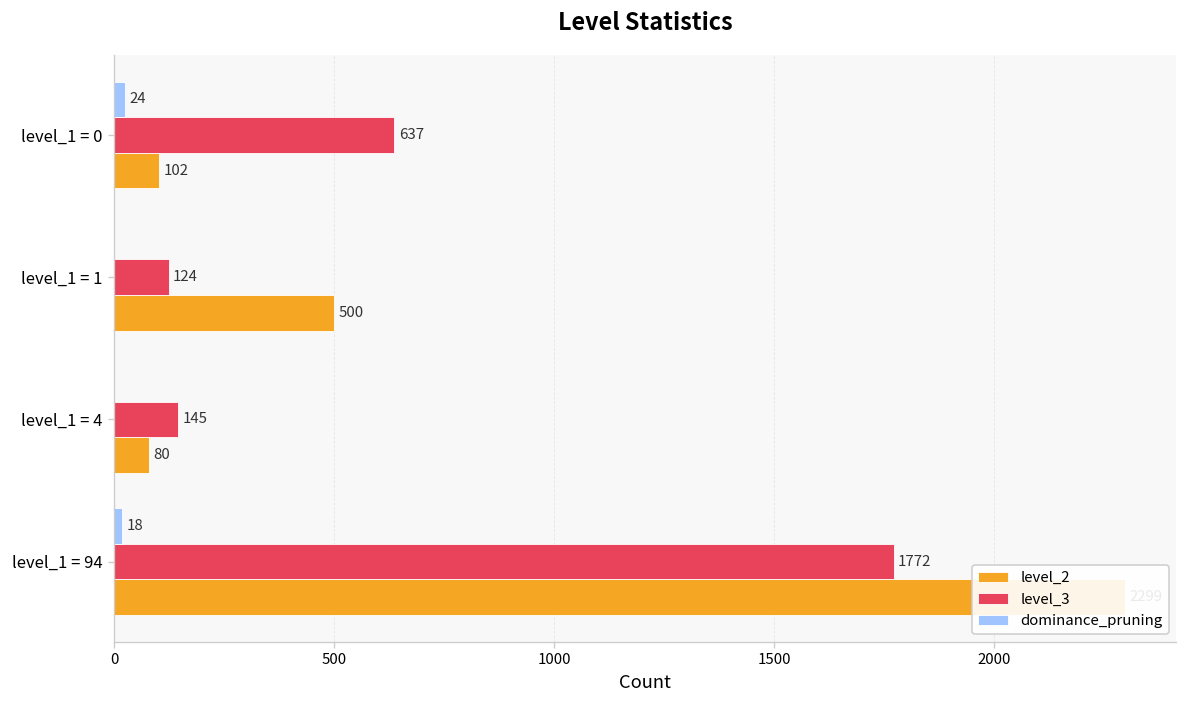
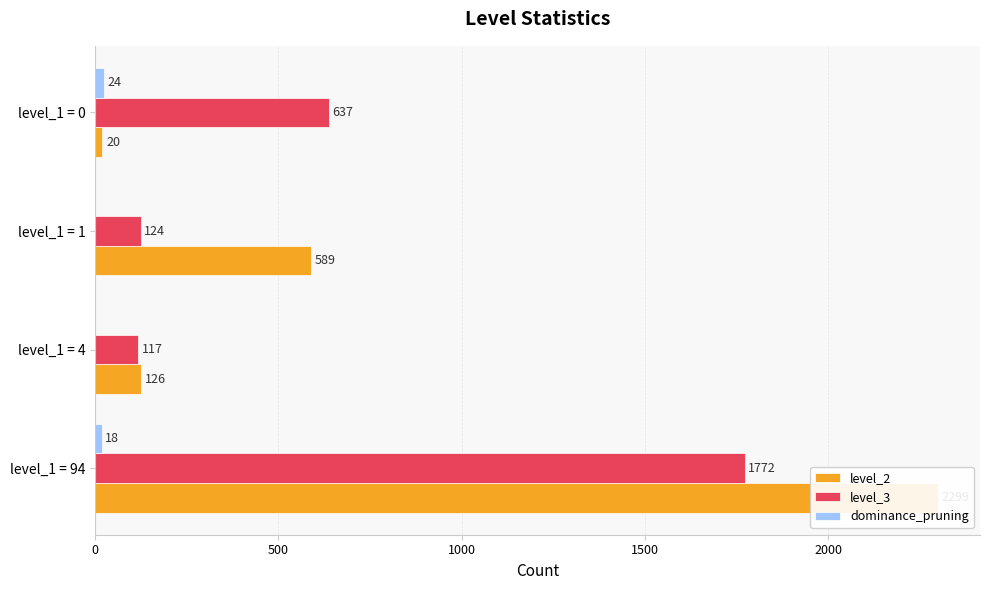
  {
    "level_2": {
-     "level_1 = 0": 102,
-     "level_1 = 1": 500,
-     "level_1 = 4": 80
+     "level_1 = 0": 20,
+     "level_1 = 1": 589,
+     "level_1 = 4": 126
    },
    "level_3": {
      "level_1 = 0": 637,
      "level_1 = 1": 124,
-     "level_1 = 4": 145,
+     "level_1 = 4": 117,
      "level_1 = 94": 1772
    },
    "dominance_pruning": {
      "level_1 = 0": 24,
      "level_1 = 94": 18
    }
  }
